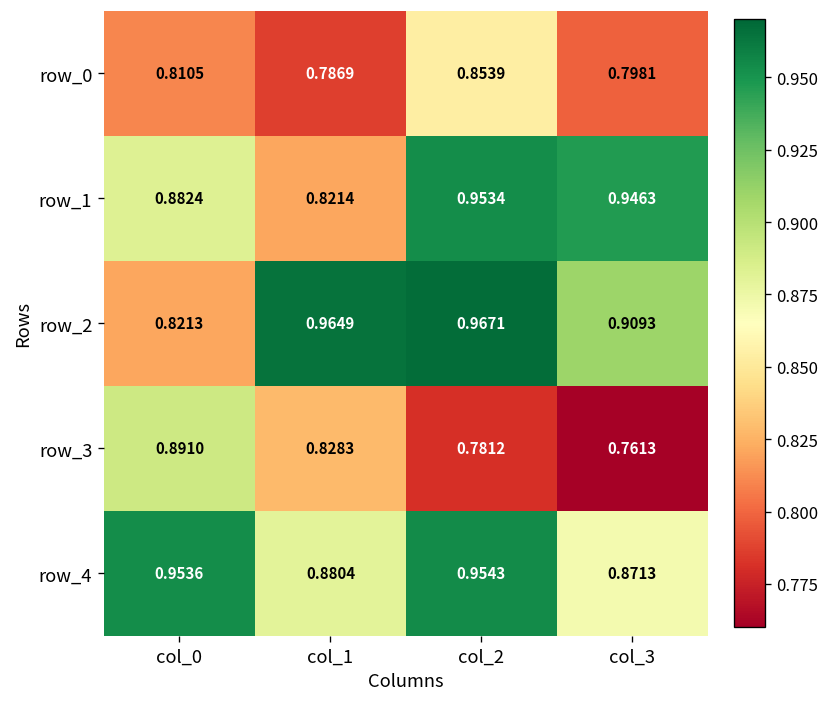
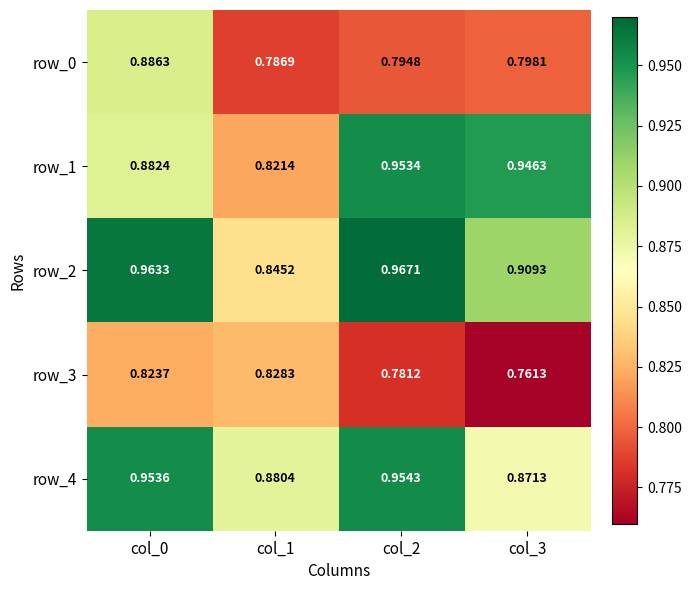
  {
    "row_0": {
-     "col_0": 0.8105,
+     "col_0": 0.8863,
      "col_1": 0.7869,
-     "col_2": 0.8539,
+     "col_2": 0.7948,
      "col_3": 0.7981
    },
    "row_1": {
      "col_0": 0.8824,
      "col_1": 0.8214,
      "col_2": 0.9534,
      "col_3": 0.9463
    },
    "row_2": {
-     "col_0": 0.8213,
-     "col_1": 0.9649,
+     "col_0": 0.9633,
+     "col_1": 0.8452,
      "col_2": 0.9671,
      "col_3": 0.9093
    },
    "row_3": {
-     "col_0": 0.8910,
+     "col_0": 0.8237,
      "col_1": 0.8283,
      "col_2": 0.7812,
      "col_3": 0.7613
    },
    "row_4": {
      "col_0": 0.9536,
      "col_1": 0.8804,
      "col_2": 0.9543,
      "col_3": 0.8713
    }
  }
